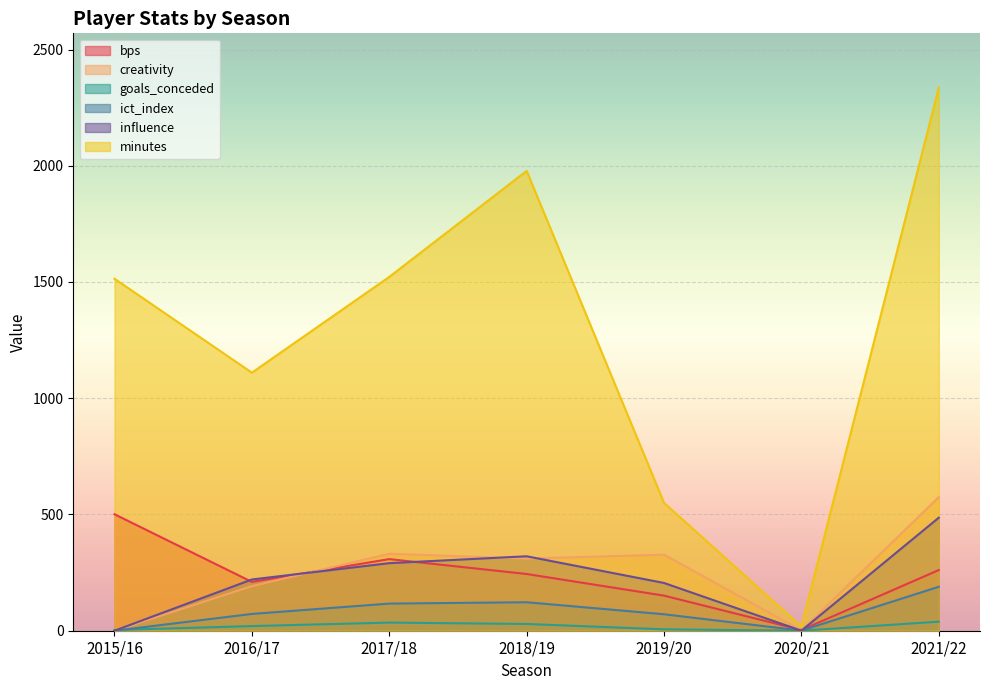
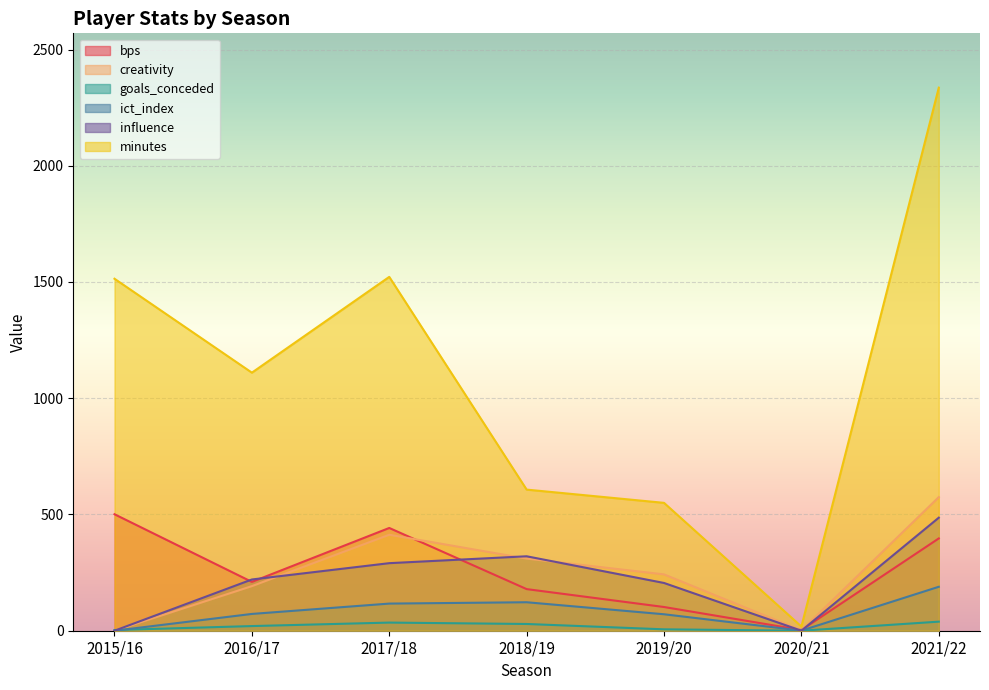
  {
    "bps": {
      "2015/16": 500,
-     "2017/18": 310,
-     "2018/19": 240,
-     "2019/20": 150,
-     "2021/22": 260
+     "2017/18": 440,
+     "2018/19": 180,
+     "2019/20": 100,
+     "2021/22": 400
    },
    "creativity": {
      "2016/17": 190,
-     "2017/18": 330,
-     "2019/20": 330,
+     "2017/18": 410,
+     "2019/20": 240,
      "2021/22": 570
    },
    "minutes": {
      "2015/16": 1510,
      "2016/17": 1110,
      "2017/18": 1520,
-     "2018/19": 1980,
+     "2018/19": 610,
      "2019/20": 550,
      "2020/21": 20,
      "2021/22": 2340
    }
  }
